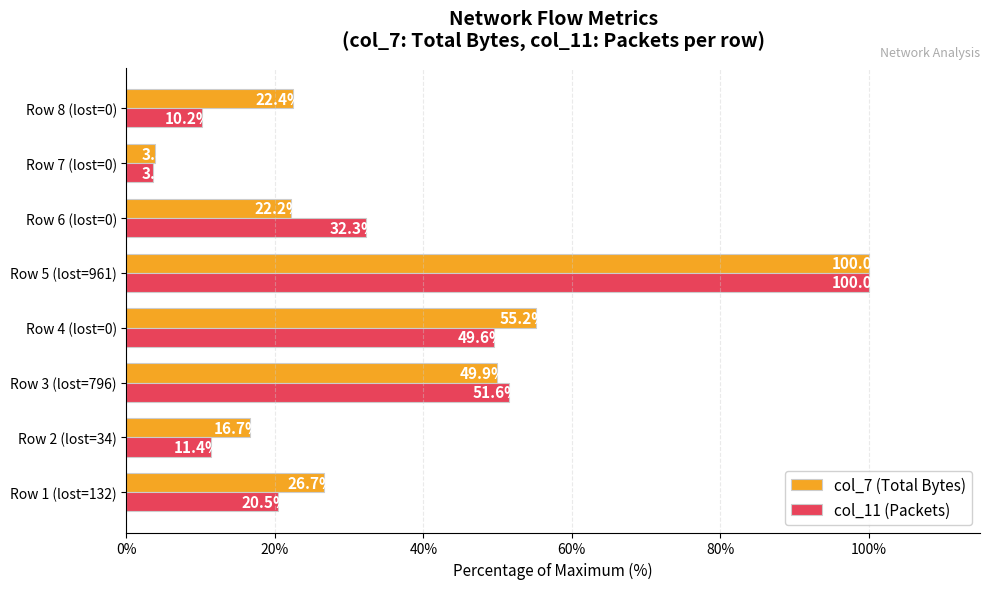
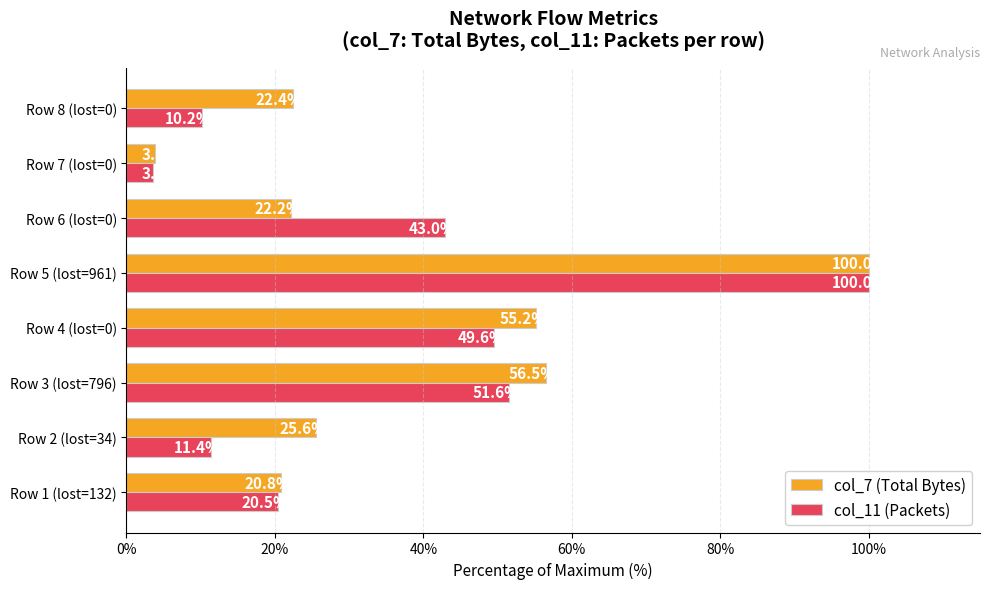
  {
    "col_7 (Total Bytes)": {
      "Row 8 (lost=0)": "22.4%",
      "Row 6 (lost=0)": "22.2%",
      "Row 5 (lost=961)": "100.0%",
      "Row 4 (lost=0)": "55.2%",
-     "Row 3 (lost=796)": "49.9%",
-     "Row 2 (lost=34)": "16.7%",
-     "Row 1 (lost=132)": "26.7%"
+     "Row 3 (lost=796)": "56.5%",
+     "Row 2 (lost=34)": "25.6%",
+     "Row 1 (lost=132)": "20.8%"
    },
    "col_11 (Packets)": {
      "Row 8 (lost=0)": "10.2%",
-     "Row 6 (lost=0)": "32.3%",
+     "Row 6 (lost=0)": "43.0%",
      "Row 5 (lost=961)": "100.0%",
      "Row 4 (lost=0)": "49.6%",
      "Row 3 (lost=796)": "51.6%",
      "Row 2 (lost=34)": "11.4%",
      "Row 1 (lost=132)": "20.5%"
    }
  }
